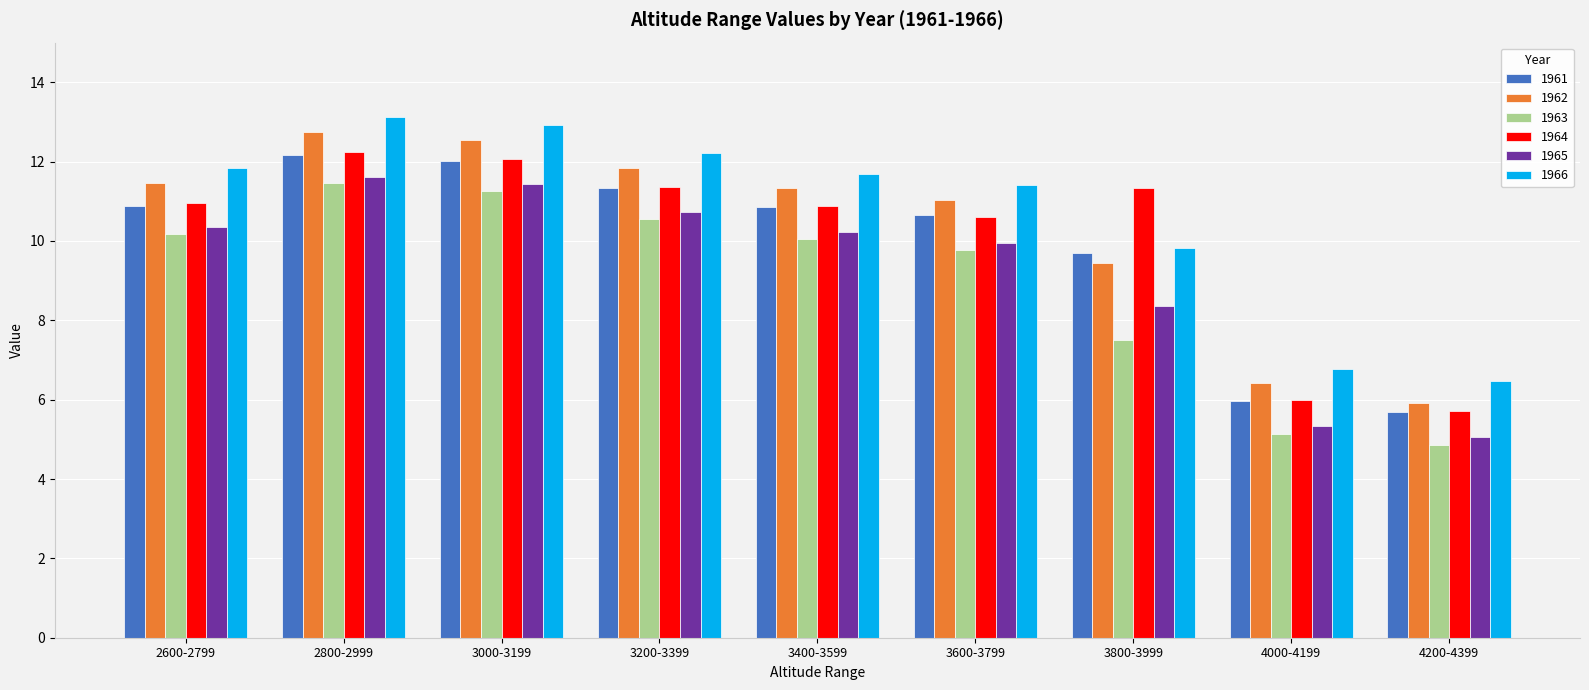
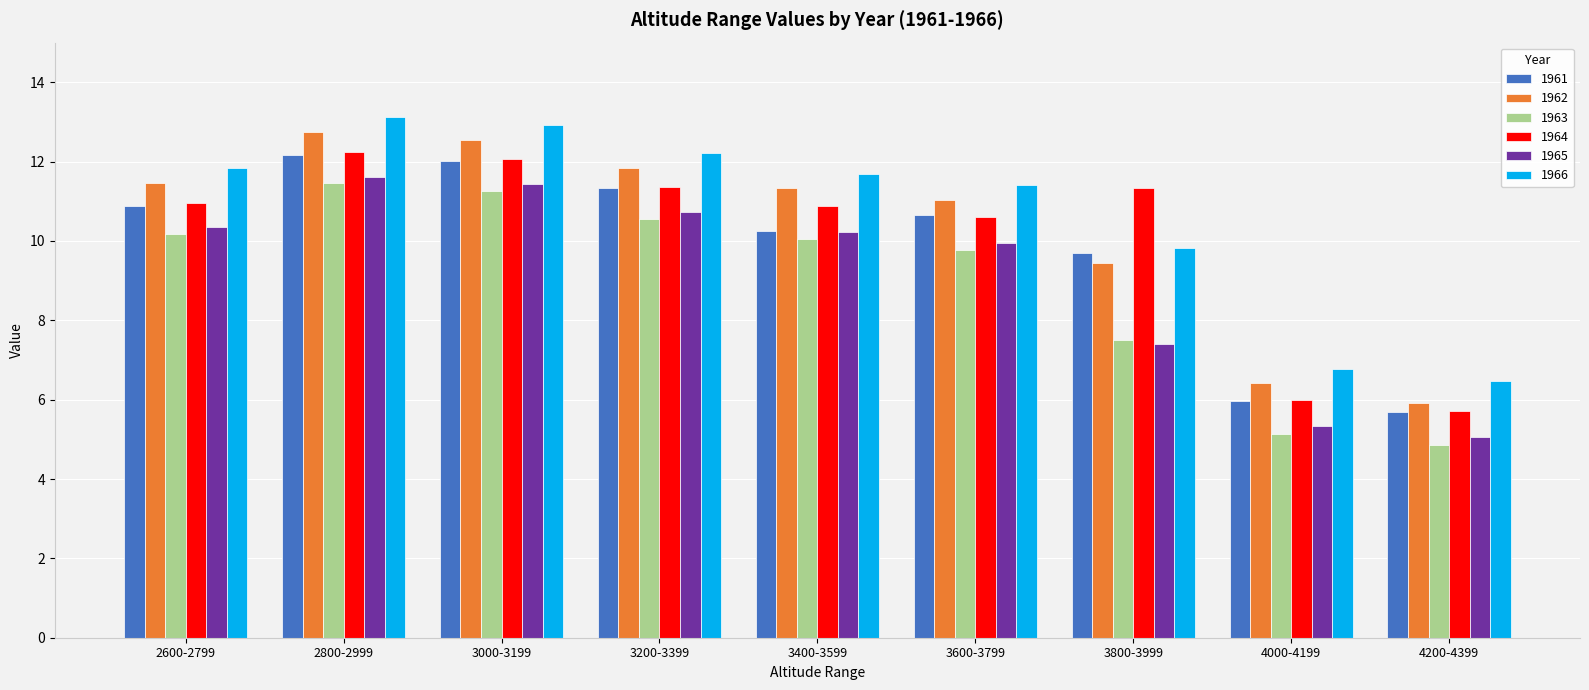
  {
    "1961": {
      "2600-2799": 10.9,
      "2800-2999": 12.2,
      "3000-3199": 12.0,
      "3200-3399": 11.3,
-     "3400-3599": 10.8,
+     "3400-3599": 10.3,
      "3600-3799": 10.7,
      "3800-3999": 9.7,
      "4000-4199": 6.0,
      "4200-4399": 5.7
    },
    "1962": {
      "2600-2799": 11.5,
      "2800-2999": 12.7,
      "3000-3199": 12.6,
      "3200-3399": 11.8,
      "3400-3599": 11.3,
      "3600-3799": 11.0,
      "3800-3999": 9.5,
      "4000-4199": 6.4,
      "4200-4399": 5.9
    },
    "1963": {
      "2600-2799": 10.2,
      "2800-2999": 11.5,
      "3000-3199": 11.3,
      "3200-3399": 10.6,
      "3400-3599": 10.1,
      "3600-3799": 9.8,
      "3800-3999": 7.5,
      "4000-4199": 5.1,
      "4200-4399": 4.9
    },
    "1964": {
      "2600-2799": 11.0,
      "2800-2999": 12.2,
      "3000-3199": 12.1,
      "3200-3399": 11.4,
      "3400-3599": 10.9,
      "3600-3799": 10.6,
      "3800-3999": 11.3,
      "4000-4199": 6.0,
      "4200-4399": 5.7
    },
    "1965": {
      "2600-2799": 10.3,
      "2800-2999": 11.6,
      "3000-3199": 11.4,
      "3200-3399": 10.7,
      "3400-3599": 10.2,
      "3600-3799": 9.9,
-     "3800-3999": 8.4,
+     "3800-3999": 7.4,
      "4000-4199": 5.3,
      "4200-4399": 5.1
    },
    "1966": {
      "2600-2799": 11.8,
      "2800-2999": 13.1,
      "3000-3199": 12.9,
      "3200-3399": 12.2,
      "3400-3599": 11.7,
      "3600-3799": 11.4,
      "3800-3999": 9.8,
      "4000-4199": 6.8,
      "4200-4399": 6.5
    }
  }
